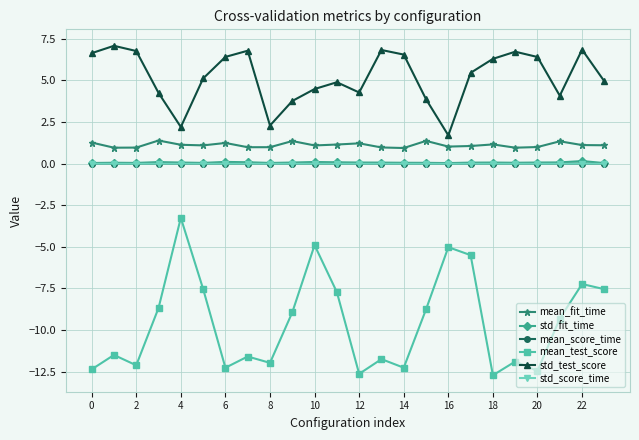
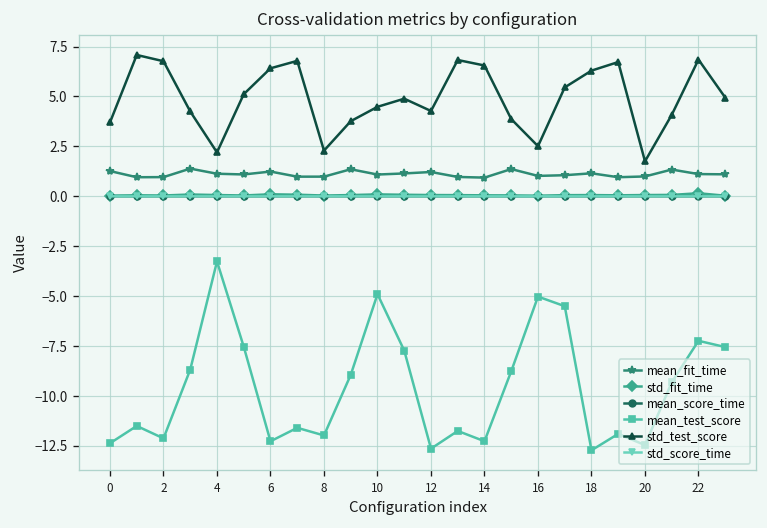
  {
    "std_test_score": {
-     "0": 6.6,
+     "0": 3.7,
      "2": 6.8,
      "4": 2.2,
      "6": 6.4,
      "8": 2.3,
      "10": 4.5,
      "12": 4.3,
      "14": 6.5,
-     "16": 1.7,
+     "16": 2.5,
      "18": 6.3,
-     "20": 6.4,
+     "20": 1.8,
      "22": 6.8
    }
  }
